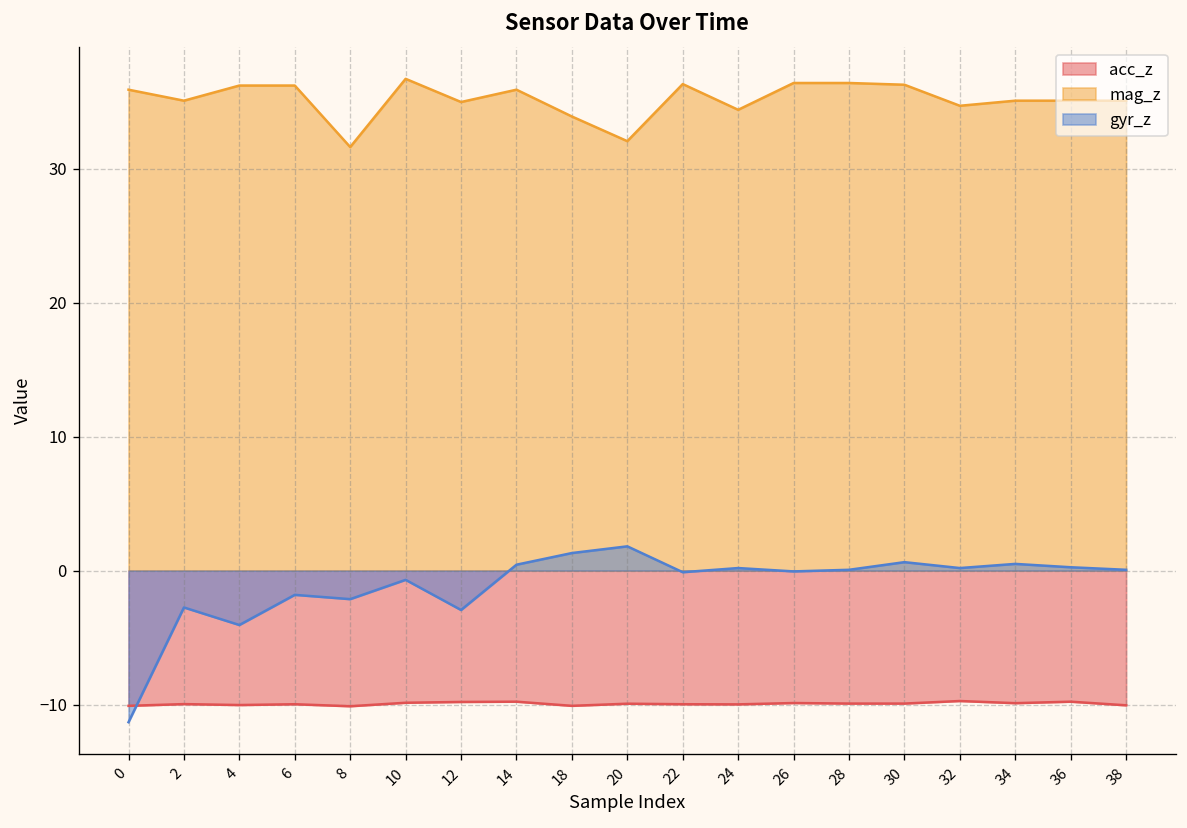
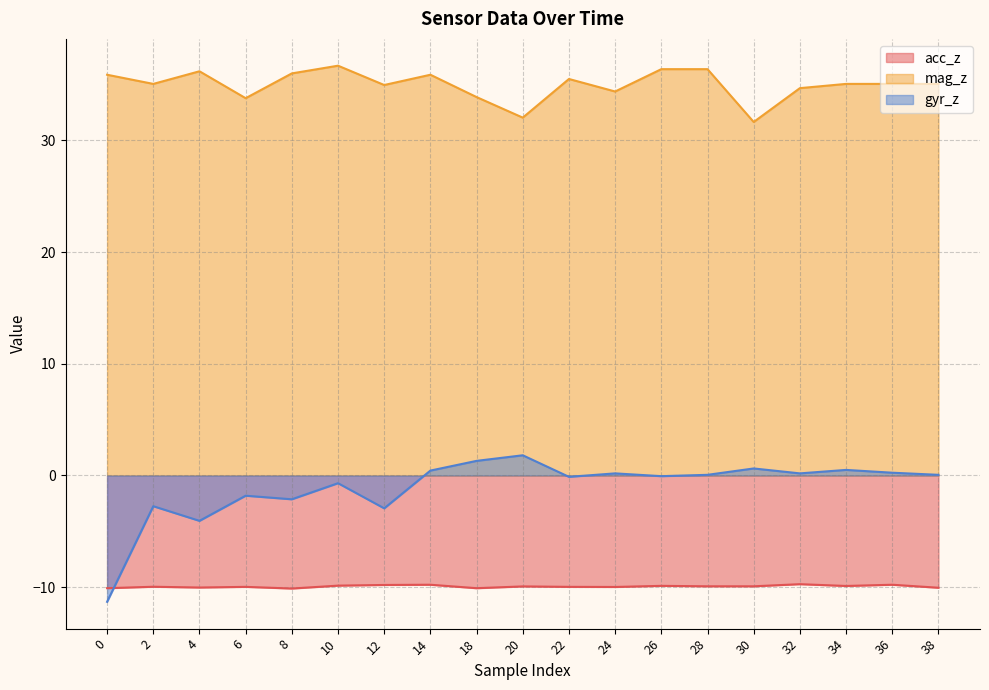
  {
    "mag_z": {
      "0": 35.9,
      "2": 35.1,
      "4": 36.2,
-     "6": 36.2,
-     "8": 31.6,
+     "6": 33.8,
+     "8": 36.0,
      "10": 36.7,
      "12": 35.0,
      "14": 35.9,
      "18": 33.9,
      "20": 32.0,
-     "22": 36.3,
+     "22": 35.5,
      "24": 34.4,
      "26": 36.4,
      "28": 36.4,
-     "30": 36.3,
+     "30": 31.7,
      "32": 34.7,
      "34": 35.1
    }
  }
